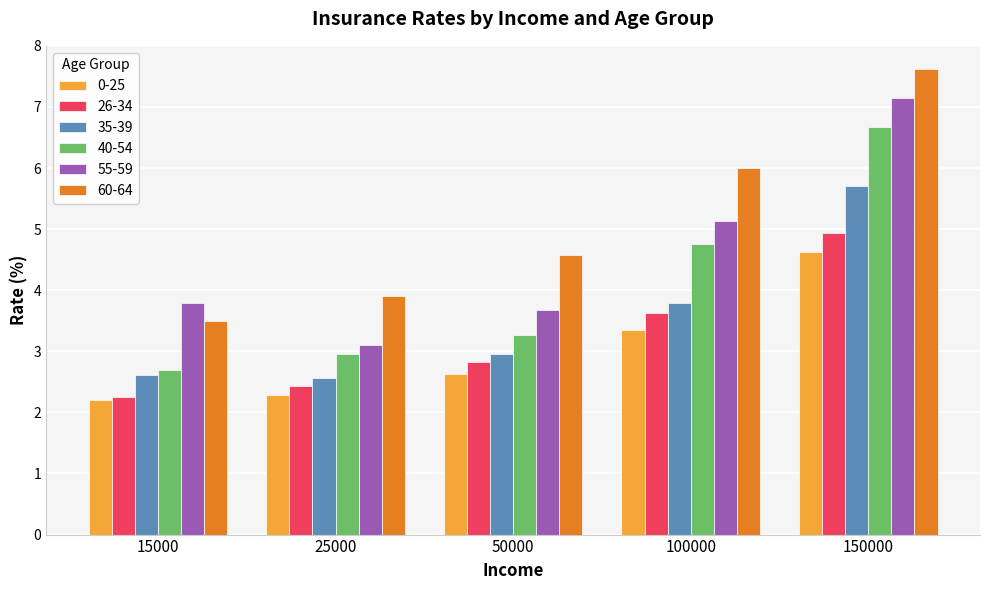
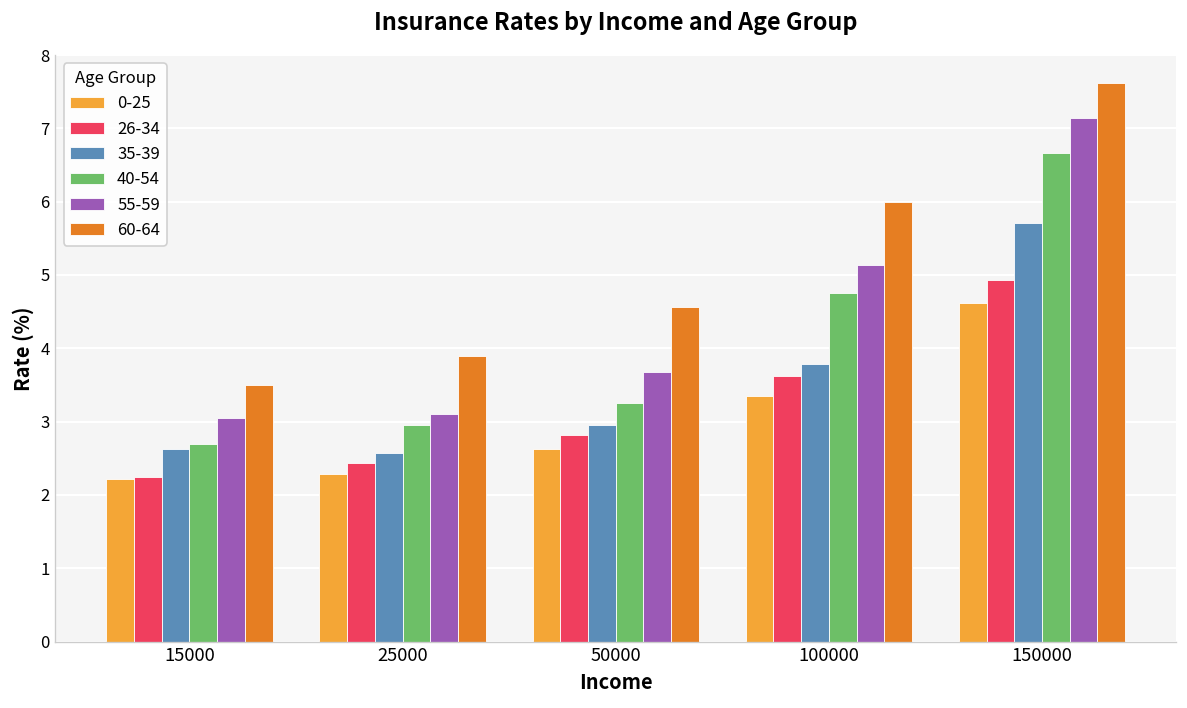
  {
    "26-34": {
      "15000": 2.3,
      "25000": 2.4,
      "50000": 2.8,
      "100000": 3.6,
      "150000": 4.9
    },
    "35-39": {
      "15000": 2.6,
      "25000": 2.6,
      "50000": 3.0,
      "100000": 3.8,
      "150000": 5.7
    },
    "40-54": {
      "15000": 2.7,
      "25000": 3.0,
      "50000": 3.3,
      "100000": 4.8,
      "150000": 6.7
    },
    "55-59": {
-     "15000": 3.8,
+     "15000": 3.1,
      "25000": 3.1,
      "50000": 3.7,
      "100000": 5.1,
      "150000": 7.1
    }
  }
